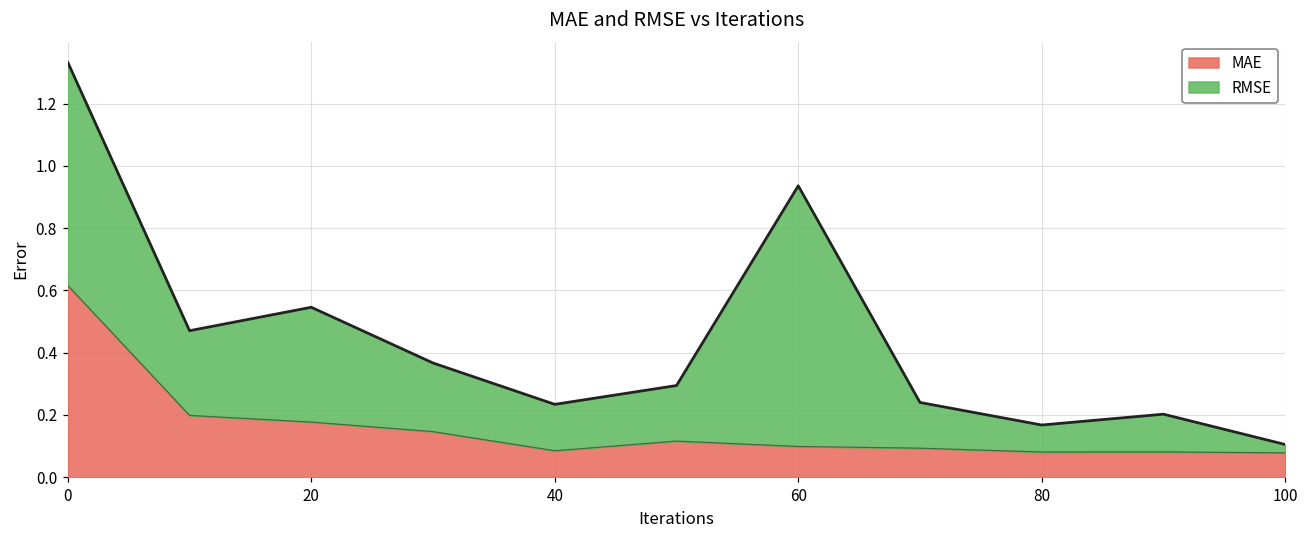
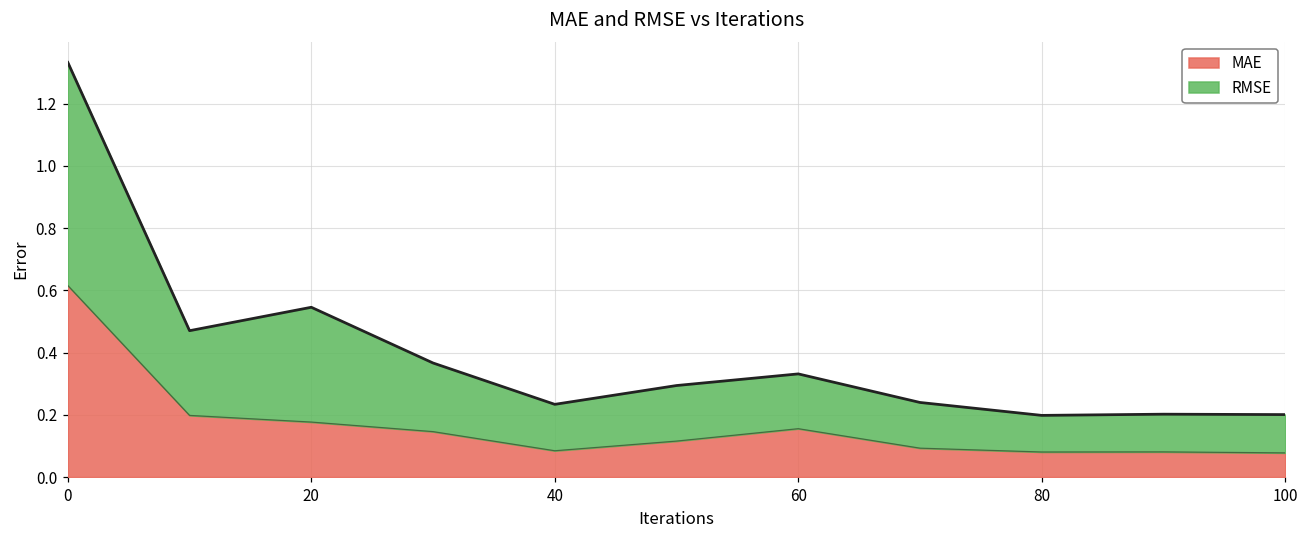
  {
    "MAE": {
      "0": 0.62,
      "20": 0.18,
      "40": 0.08,
-     "60": 0.10,
+     "60": 0.16,
      "80": 0.08,
      "100": 0.08
    },
    "RMSE": {
      "0": 0.72,
      "20": 0.37,
      "40": 0.15,
-     "60": 0.84,
-     "80": 0.09,
-     "100": 0.03
+     "60": 0.18,
+     "80": 0.12,
+     "100": 0.12
    }
  }
